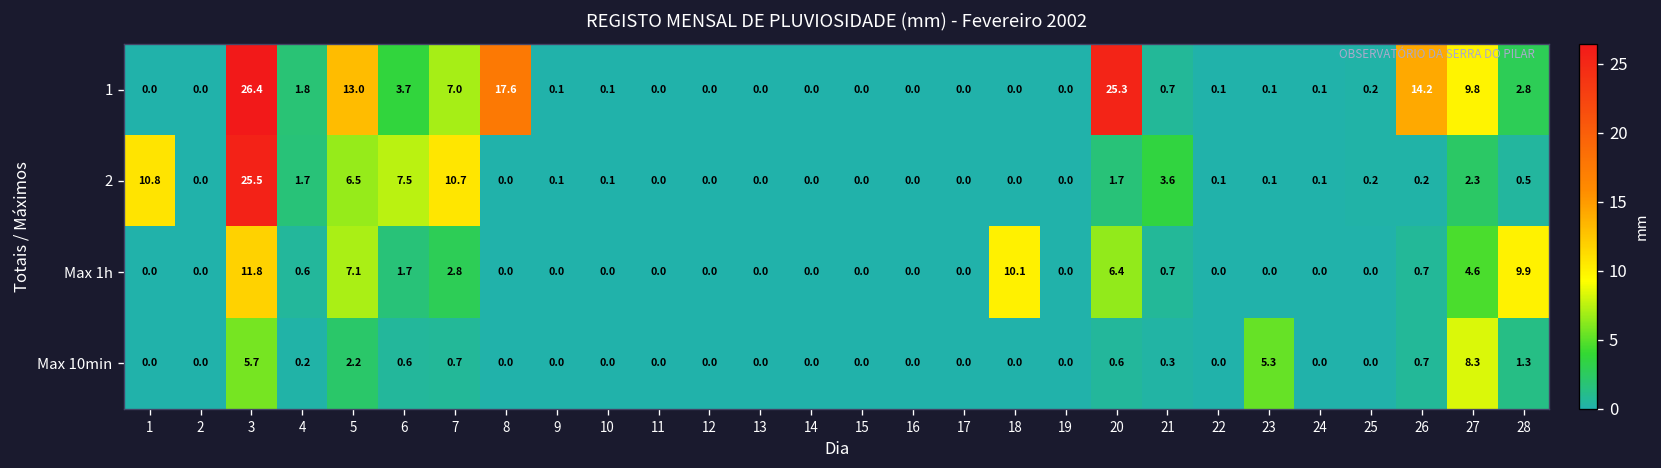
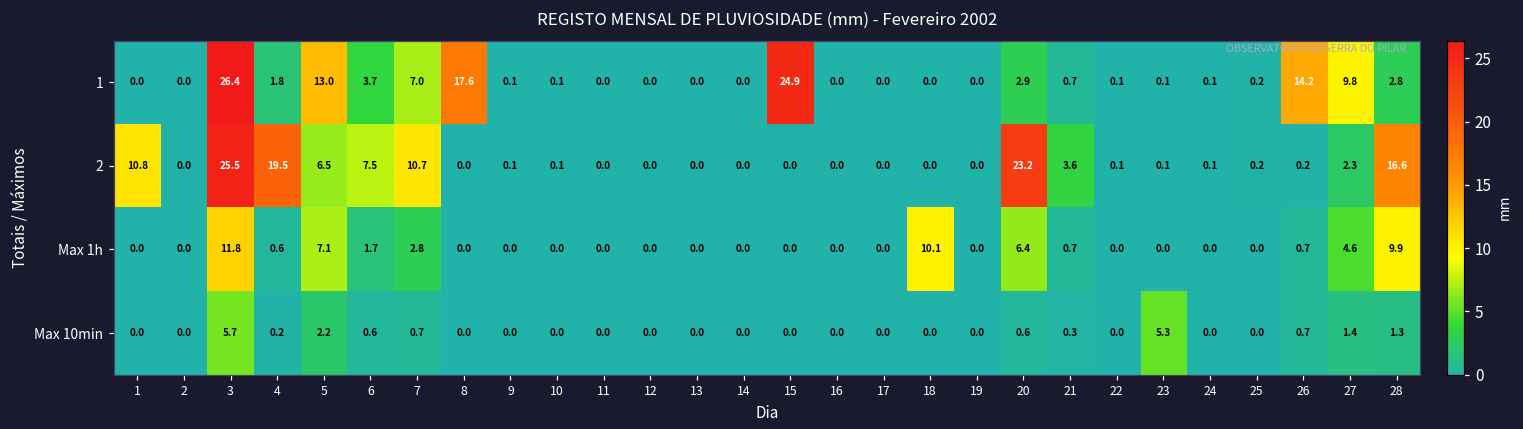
  {
    "1": {
      "1": 0.0,
      "2": 0.0,
      "3": 26.4,
      "4": 1.8,
      "5": 13.0,
      "6": 3.7,
      "7": 7.0,
      "8": 17.6,
      "9": 0.1,
      "10": 0.1,
      "11": 0.0,
      "12": 0.0,
      "13": 0.0,
      "14": 0.0,
-     "15": 0.0,
+     "15": 24.9,
      "16": 0.0,
      "17": 0.0,
      "18": 0.0,
      "19": 0.0,
-     "20": 25.3,
+     "20": 2.9,
      "21": 0.7,
      "22": 0.1,
      "23": 0.1,
      "24": 0.1,
      "25": 0.2,
      "27": 9.8,
      "28": 2.8
    },
    "2": {
      "1": 10.8,
      "2": 0.0,
      "3": 25.5,
-     "4": 1.7,
+     "4": 19.5,
      "5": 6.5,
      "6": 7.5,
      "7": 10.7,
      "8": 0.0,
      "9": 0.1,
      "10": 0.1,
      "11": 0.0,
      "12": 0.0,
      "13": 0.0,
      "14": 0.0,
      "15": 0.0,
      "16": 0.0,
      "17": 0.0,
      "18": 0.0,
      "19": 0.0,
-     "20": 1.7,
+     "20": 23.2,
      "21": 3.6,
      "22": 0.1,
      "23": 0.1,
      "24": 0.1,
      "25": 0.2,
      "26": 0.2,
      "27": 2.3,
-     "28": 0.5
+     "28": 16.6
    },
    "Max 1h": {
      "1": 0.0,
      "2": 0.0,
      "3": 11.8,
      "4": 0.6,
      "5": 7.1,
      "6": 1.7,
      "7": 2.8,
      "8": 0.0,
      "9": 0.0,
      "10": 0.0,
      "11": 0.0,
      "12": 0.0,
      "13": 0.0,
      "14": 0.0,
      "15": 0.0,
      "16": 0.0,
      "17": 0.0,
      "18": 10.1,
      "19": 0.0,
      "20": 6.4,
      "21": 0.7,
      "22": 0.0,
      "23": 0.0,
      "24": 0.0,
      "25": 0.0,
      "26": 0.7,
      "27": 4.6,
      "28": 9.9
    },
    "Max 10min": {
      "1": 0.0,
      "2": 0.0,
      "3": 5.7,
      "4": 0.2,
      "5": 2.2,
      "6": 0.6,
      "7": 0.7,
      "8": 0.0,
      "9": 0.0,
      "10": 0.0,
      "11": 0.0,
      "12": 0.0,
      "13": 0.0,
      "14": 0.0,
      "15": 0.0,
      "16": 0.0,
      "17": 0.0,
      "18": 0.0,
      "19": 0.0,
      "20": 0.6,
      "21": 0.3,
      "22": 0.0,
      "23": 5.3,
      "24": 0.0,
      "25": 0.0,
      "26": 0.7,
-     "27": 8.3,
+     "27": 1.4,
      "28": 1.3
    }
  }
